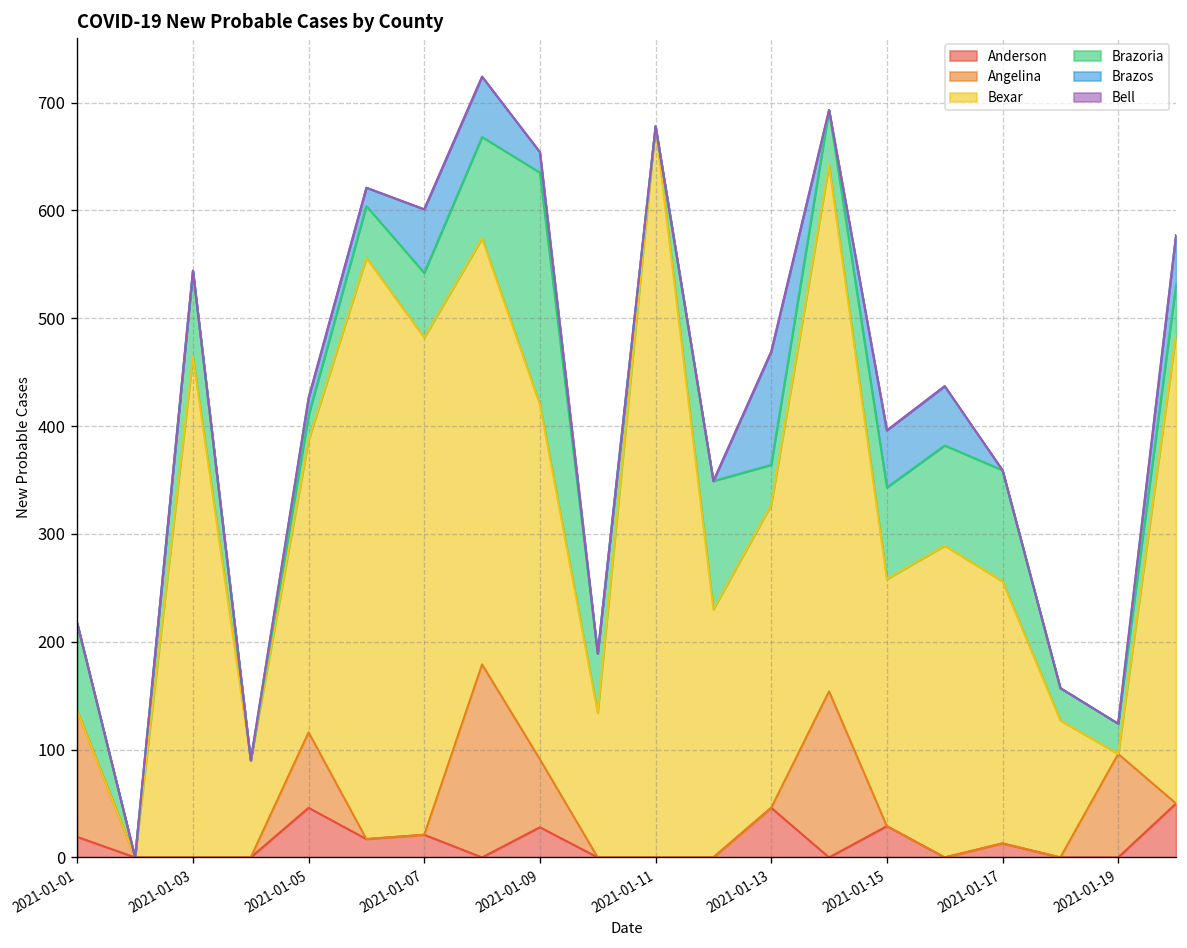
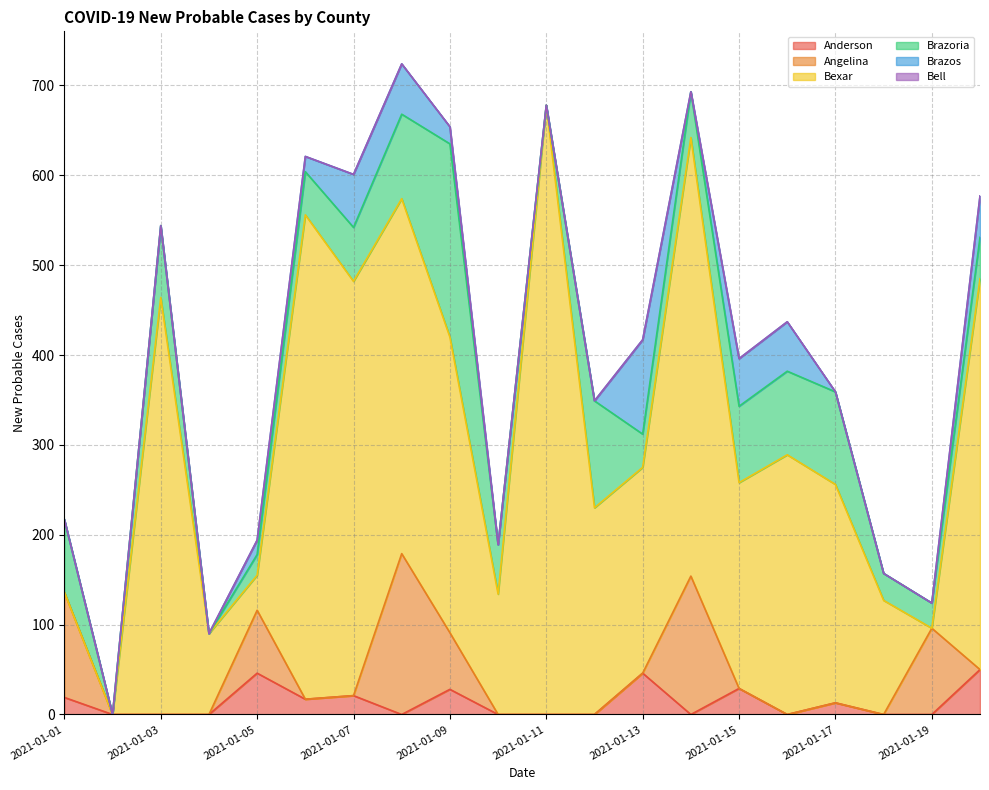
  {
    "Bexar": {
      "2021-01-03": 460,
-     "2021-01-05": 270,
+     "2021-01-05": 40,
      "2021-01-07": 460,
      "2021-01-09": 330,
-     "2021-01-13": 280,
+     "2021-01-13": 230,
      "2021-01-15": 230,
      "2021-01-17": 240
    },
    "Brazoria": {
      "2021-01-05": 20,
      "2021-01-07": 60,
      "2021-01-09": 220,
      "2021-01-13": 40,
      "2021-01-15": 90
    }
  }
